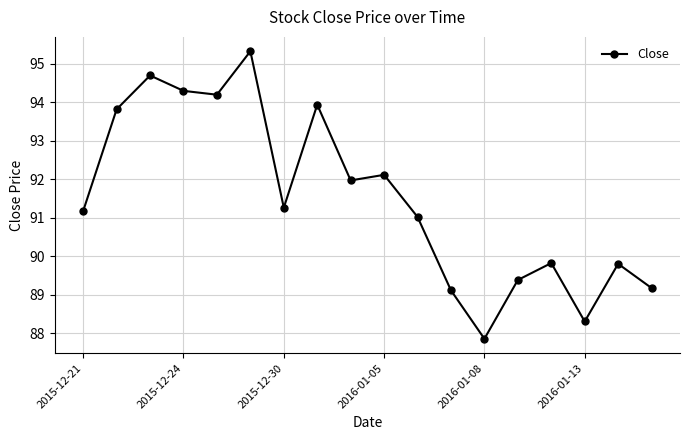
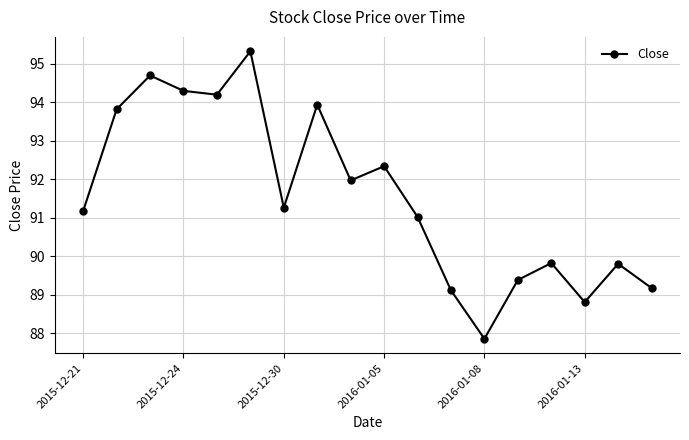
  {
    "2015-12-21": 91.2,
    "2015-12-24": 94.3,
    "2015-12-30": 91.3,
-   "2016-01-05": 92.1,
+   "2016-01-05": 92.3,
    "2016-01-08": 87.8,
-   "2016-01-13": 88.3
+   "2016-01-13": 88.8
  }
